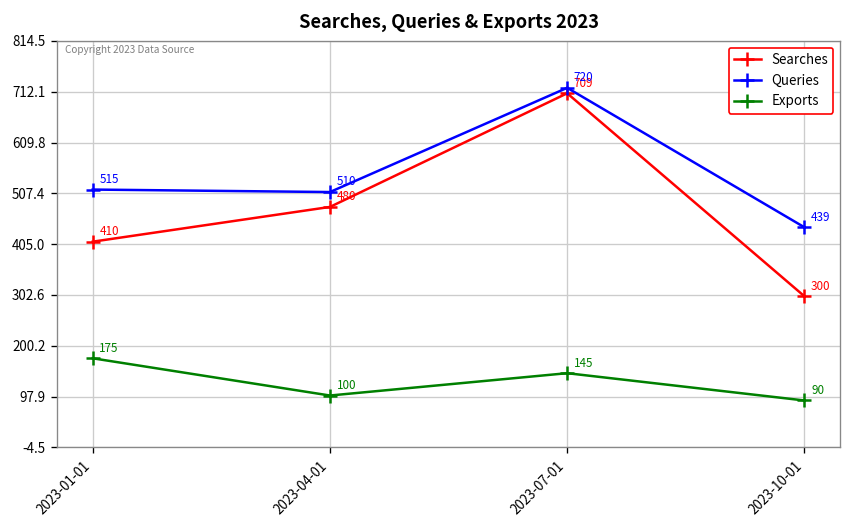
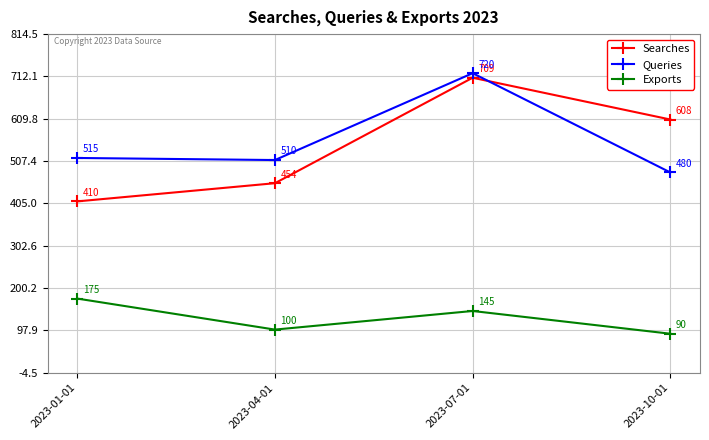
  {
    "Searches": {
      "2023-01-01": 410,
-     "2023-04-01": 480,
-     "2023-10-01": 300
+     "2023-04-01": 454,
+     "2023-10-01": 608
    },
    "Queries": {
      "2023-01-01": 515,
      "2023-04-01": 510,
-     "2023-10-01": 439
+     "2023-10-01": 480
    },
    "Exports": {
      "2023-01-01": 175,
      "2023-04-01": 100,
      "2023-07-01": 145,
      "2023-10-01": 90
    }
  }
